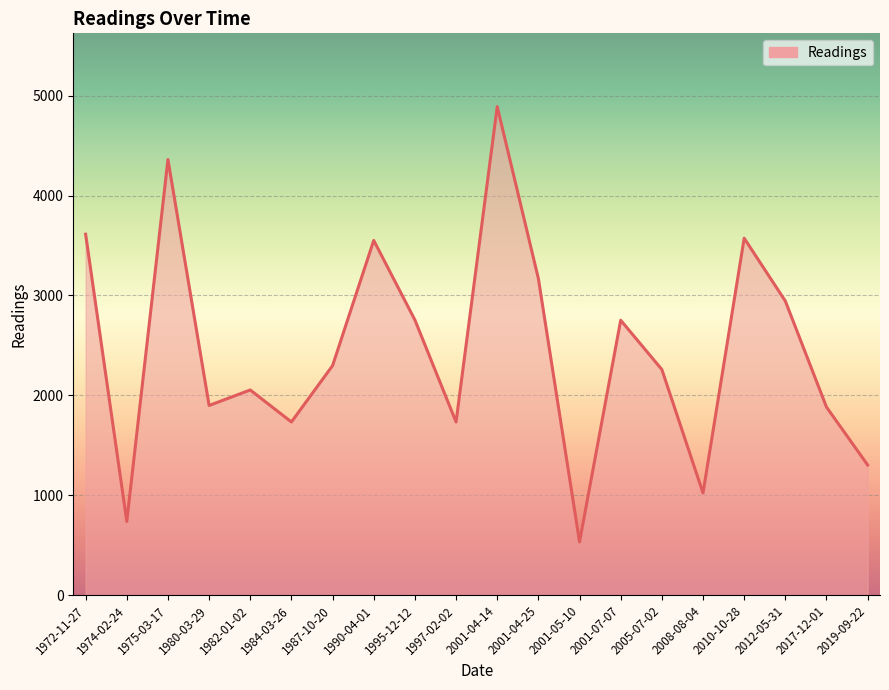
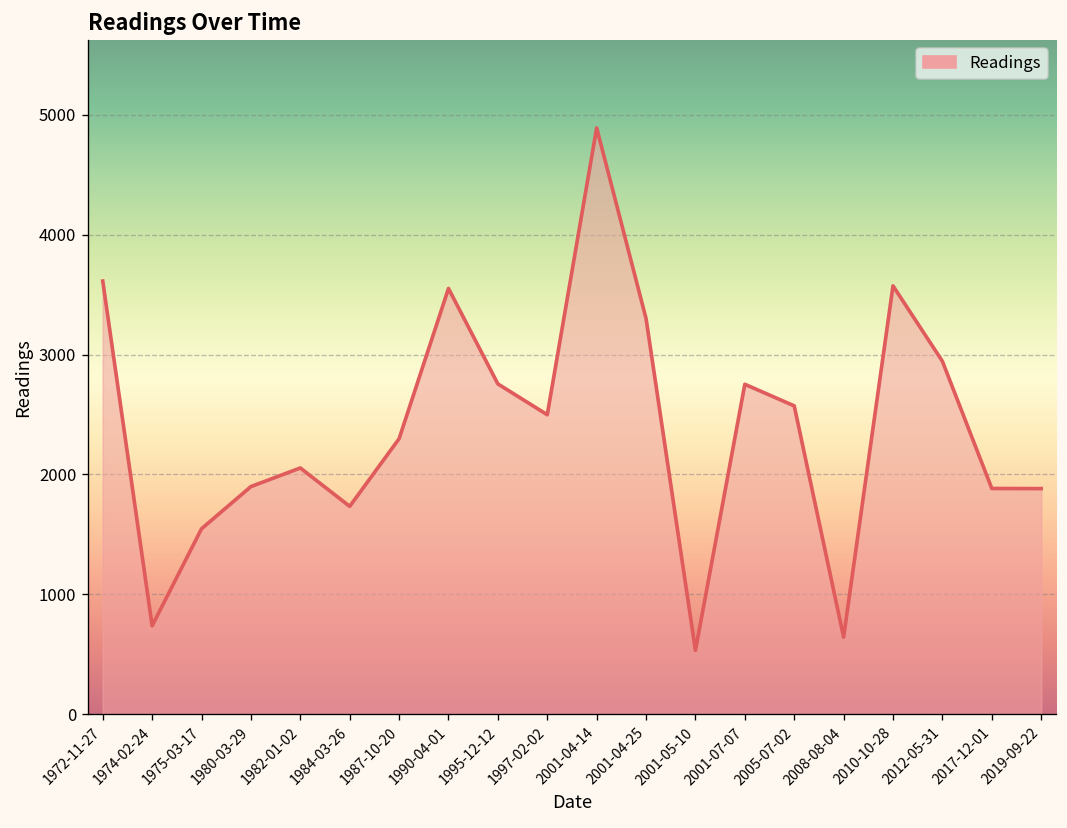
  {
    "1972-11-27": 3600,
    "1974-02-24": 700,
-   "1975-03-17": 4400,
+   "1975-03-17": 1500,
    "1980-03-29": 1900,
    "1982-01-02": 2100,
    "1984-03-26": 1700,
    "1987-10-20": 2300,
    "1990-04-01": 3600,
    "1995-12-12": 2800,
-   "1997-02-02": 1700,
+   "1997-02-02": 2500,
    "2001-04-14": 4900,
-   "2001-04-25": 3200,
+   "2001-04-25": 3300,
    "2001-05-10": 500,
    "2001-07-07": 2800,
-   "2005-07-02": 2300,
-   "2008-08-04": 1000,
+   "2005-07-02": 2600,
+   "2008-08-04": 600,
    "2010-10-28": 3600,
    "2012-05-31": 2900,
    "2017-12-01": 1900,
-   "2019-09-22": 1300
+   "2019-09-22": 1900
  }
